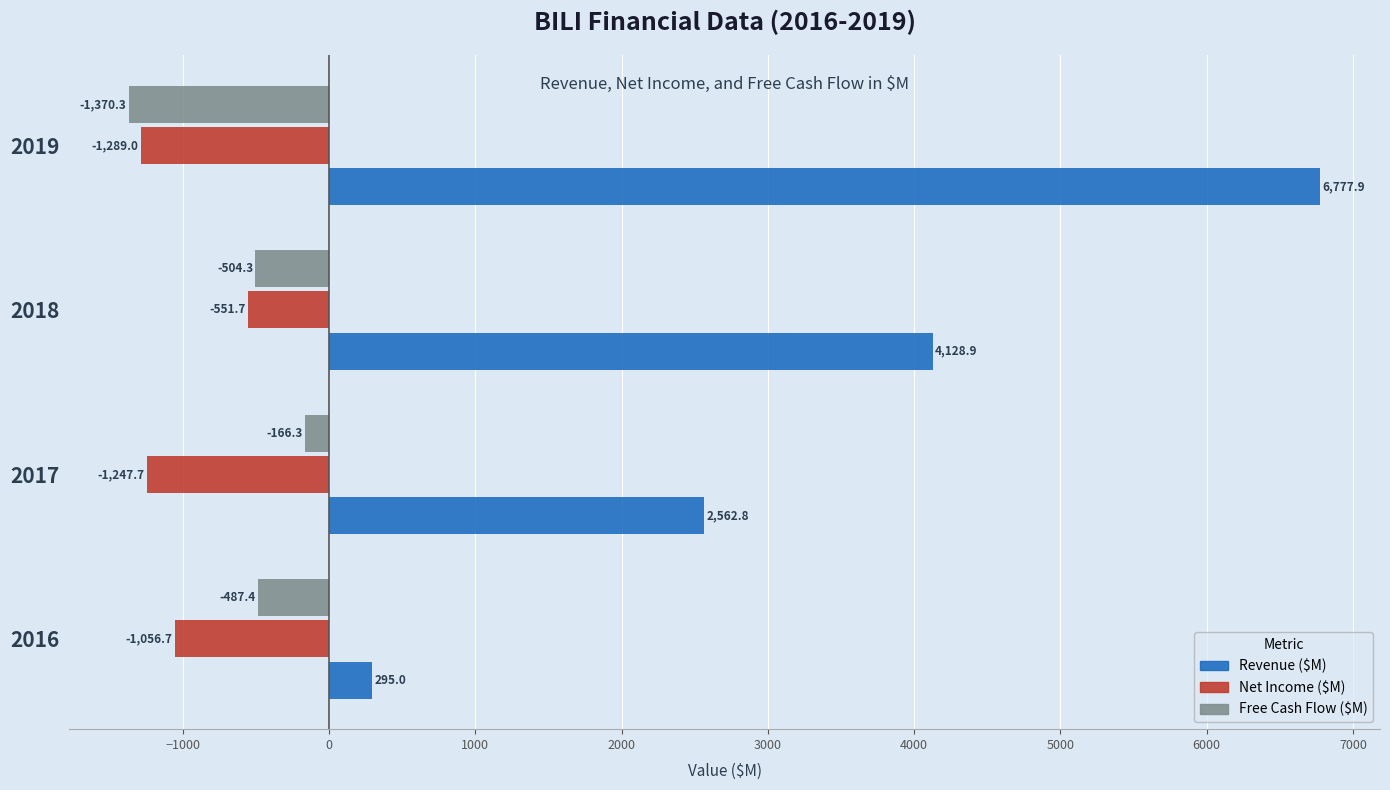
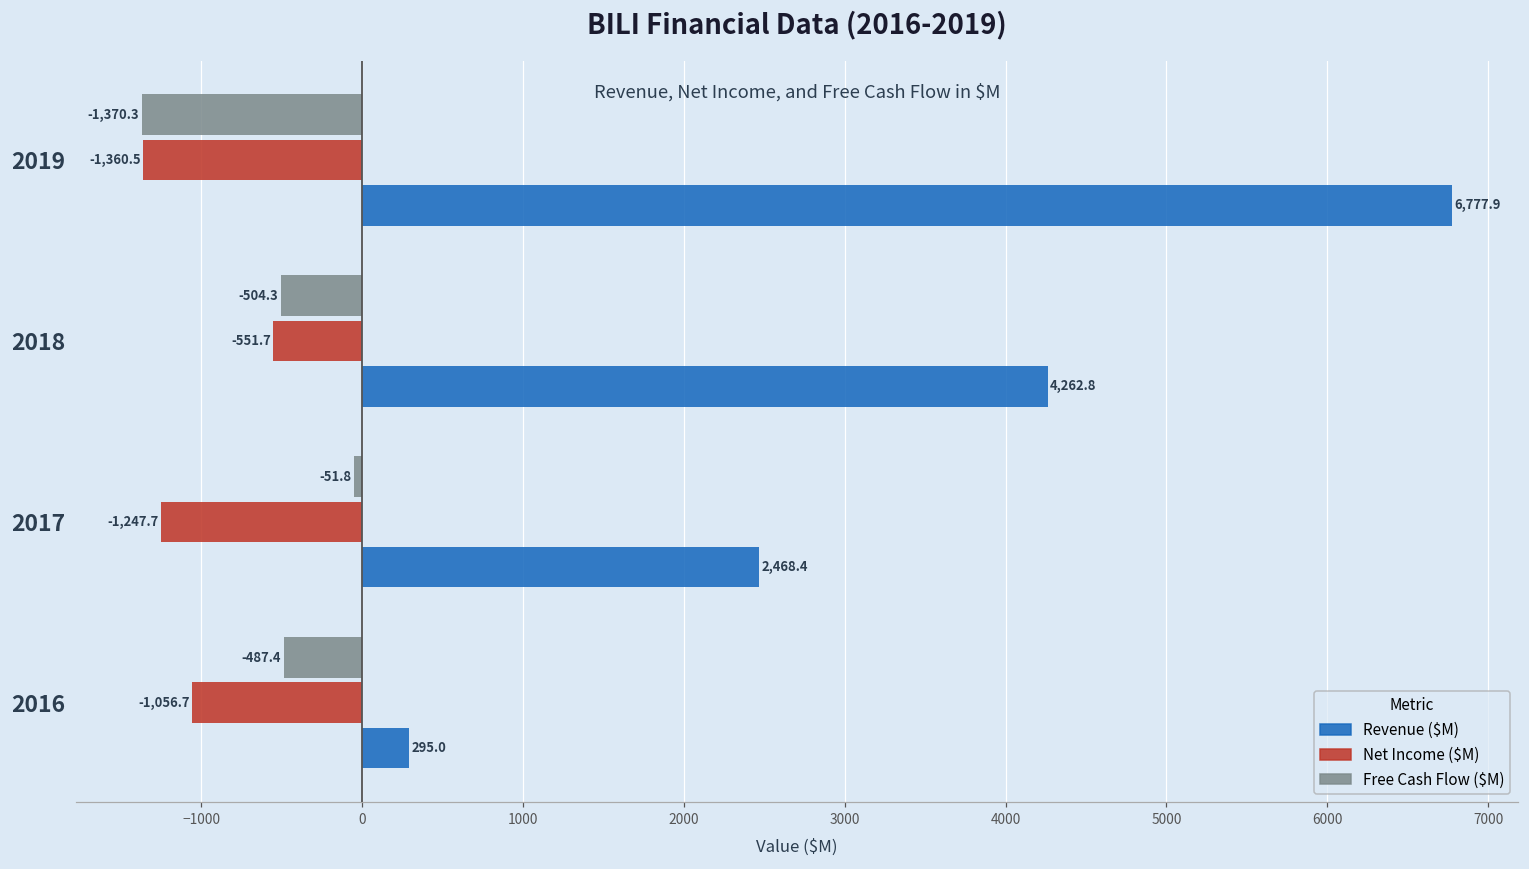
  {
    "Revenue ($M)": {
      "2019": "6,777.9",
-     "2018": "4,128.9",
-     "2017": "2,562.8",
+     "2018": "4,262.8",
+     "2017": "2,468.4",
      "2016": "295.0"
    },
    "Net Income ($M)": {
-     "2019": "-1,289.0",
+     "2019": "-1,360.5",
      "2018": "-551.7",
      "2017": "-1,247.7",
      "2016": "-1,056.7"
    },
    "Free Cash Flow ($M)": {
      "2019": "-1,370.3",
      "2018": "-504.3",
-     "2017": "-166.3",
+     "2017": "-51.8",
      "2016": "-487.4"
    }
  }
